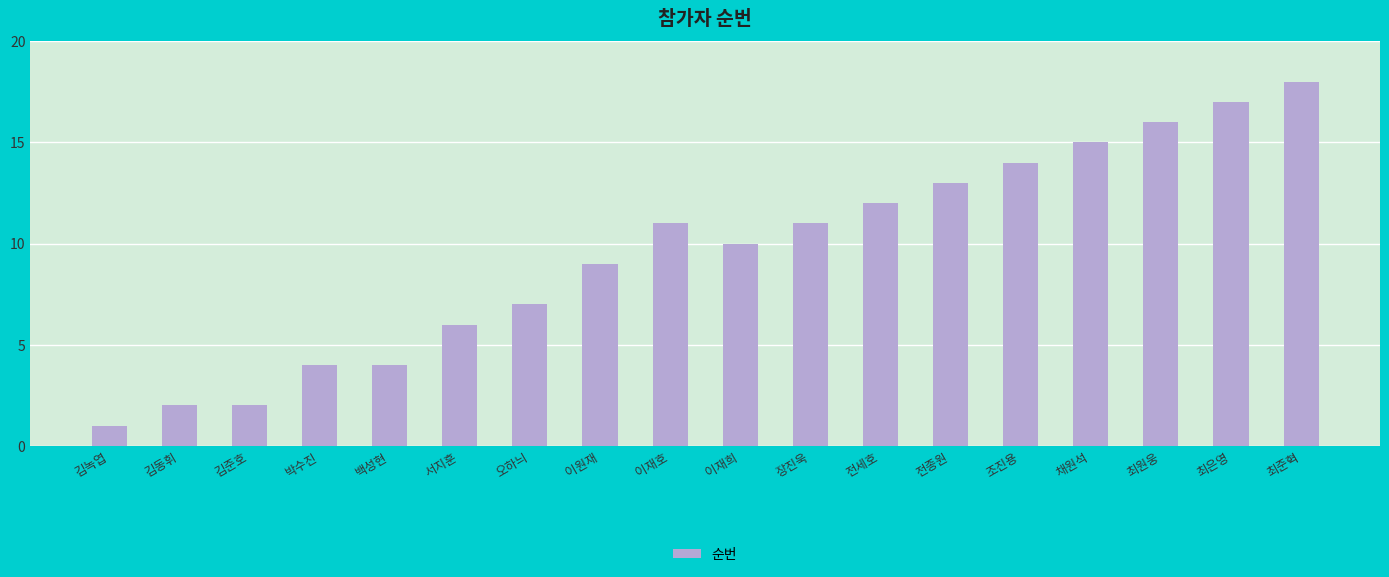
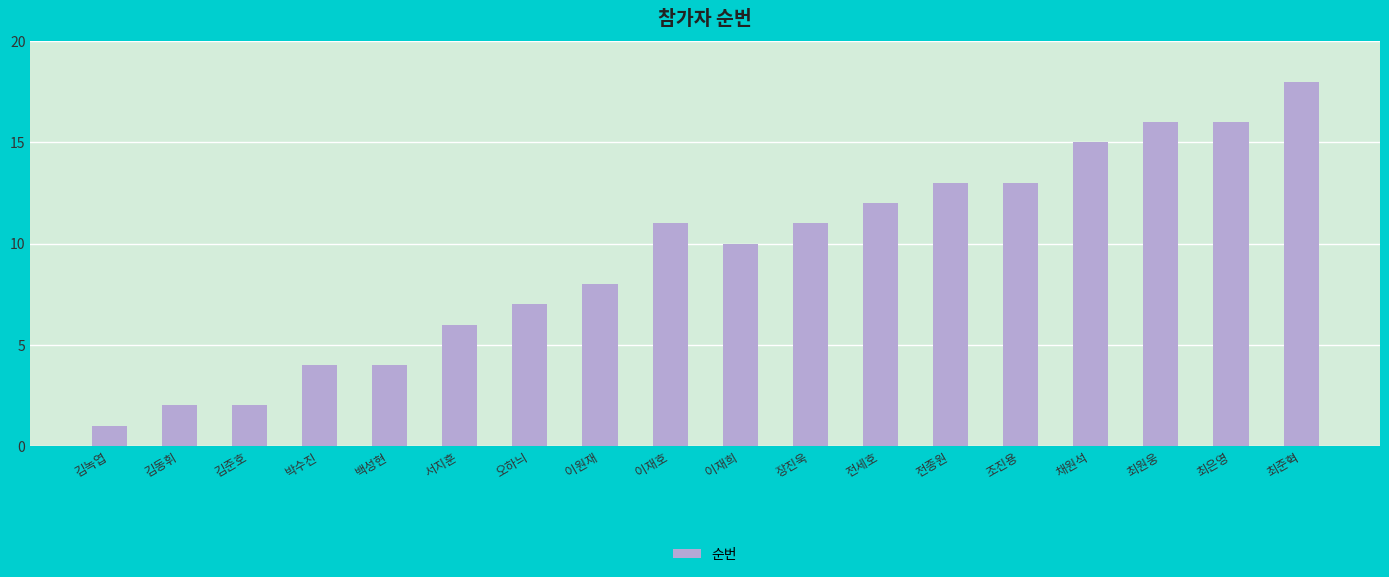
  {
    "김녹엽": 1,
    "김동휘": 2,
    "김준호": 2,
    "박수진": 4,
    "백성현": 4,
    "서지훈": 6,
    "오하늬": 7,
-   "이원재": 9,
+   "이원재": 8,
    "이재호": 11,
    "이재희": 10,
    "장진욱": 11,
    "전세호": 12,
    "전종원": 13,
-   "조진용": 14,
+   "조진용": 13,
    "채원석": 15,
    "최원웅": 16,
-   "최은영": 17,
+   "최은영": 16,
    "최준혁": 18
  }
